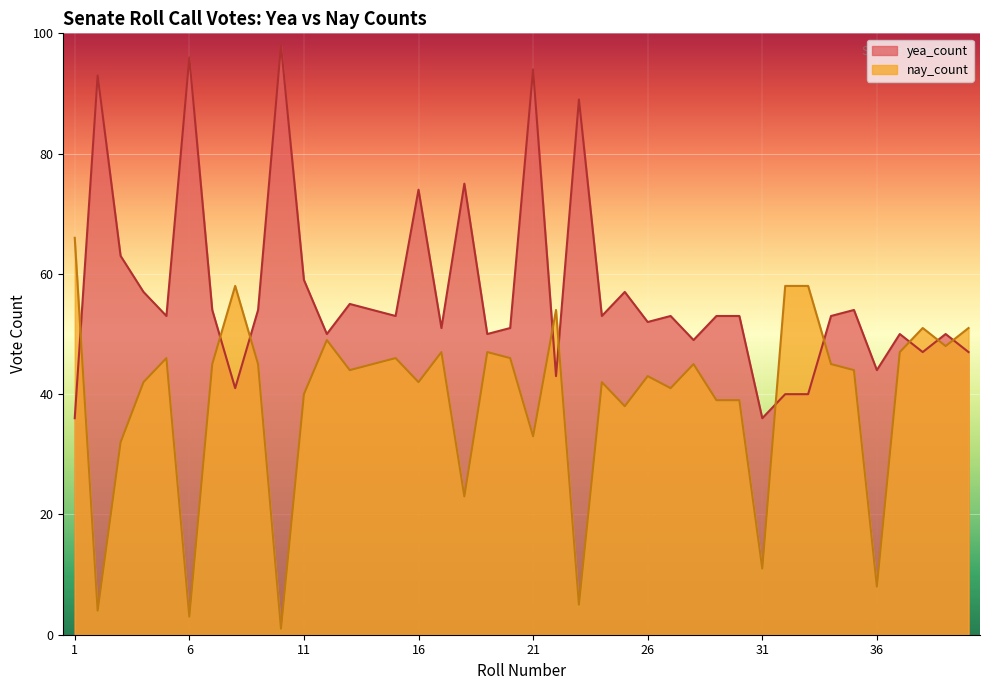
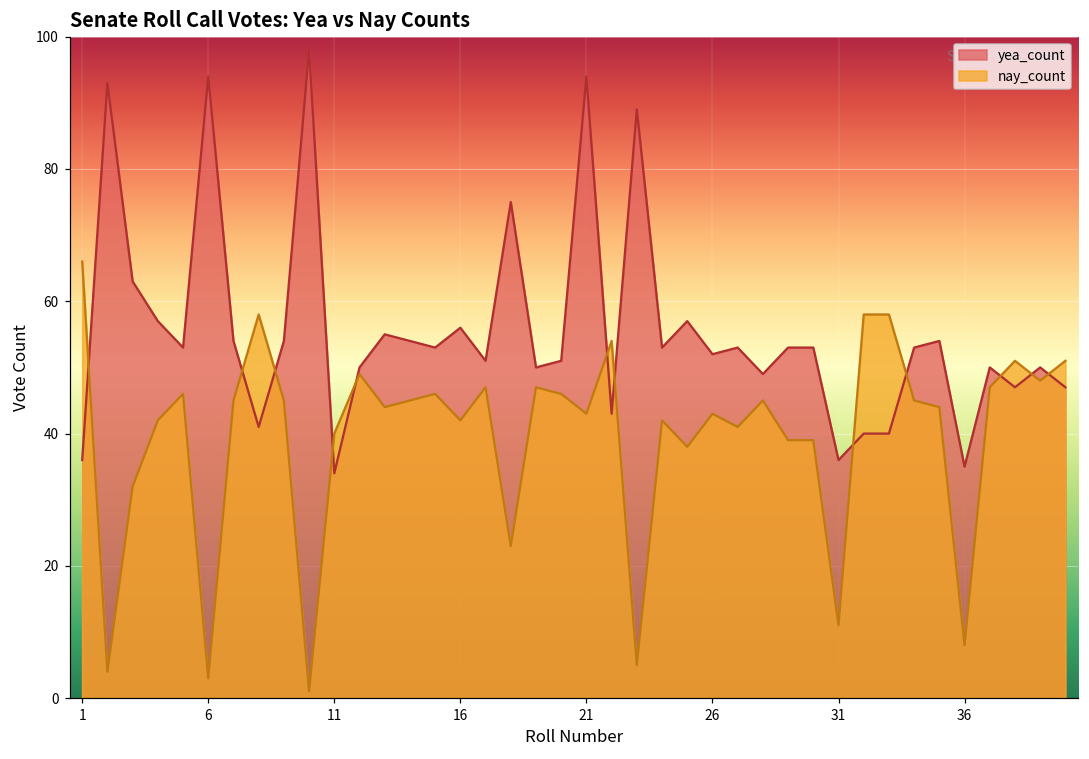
  {
    "yea_count": {
      "1": 36,
-     "6": 96,
-     "11": 59,
-     "16": 74,
+     "6": 94,
+     "11": 34,
+     "16": 56,
      "21": 94,
      "26": 52,
      "31": 36,
-     "36": 44
+     "36": 35
    },
    "nay_count": {
      "1": 66,
      "6": 3,
      "11": 40,
      "16": 42,
-     "21": 33,
+     "21": 43,
      "26": 43,
      "31": 11,
      "36": 8
    }
  }
